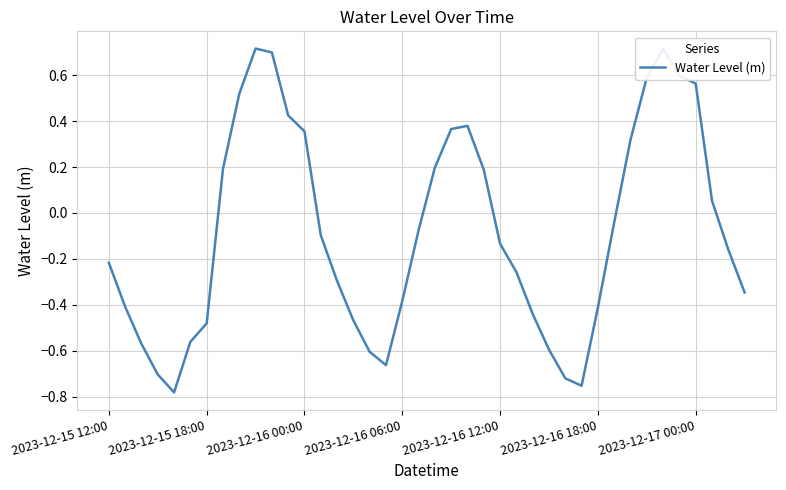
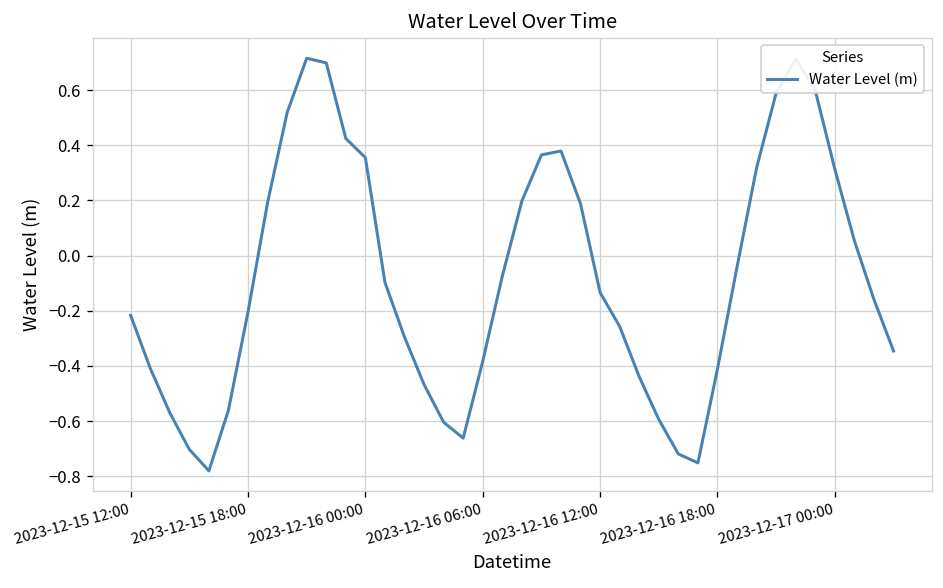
  {
    "2023-12-15 12:00": -0.22,
-   "2023-12-15 18:00": -0.48,
+   "2023-12-15 18:00": -0.20,
    "2023-12-16 00:00": 0.36,
    "2023-12-16 06:00": -0.38,
    "2023-12-16 12:00": -0.13,
    "2023-12-16 18:00": -0.41,
-   "2023-12-17 00:00": 0.56
+   "2023-12-17 00:00": 0.31
  }
